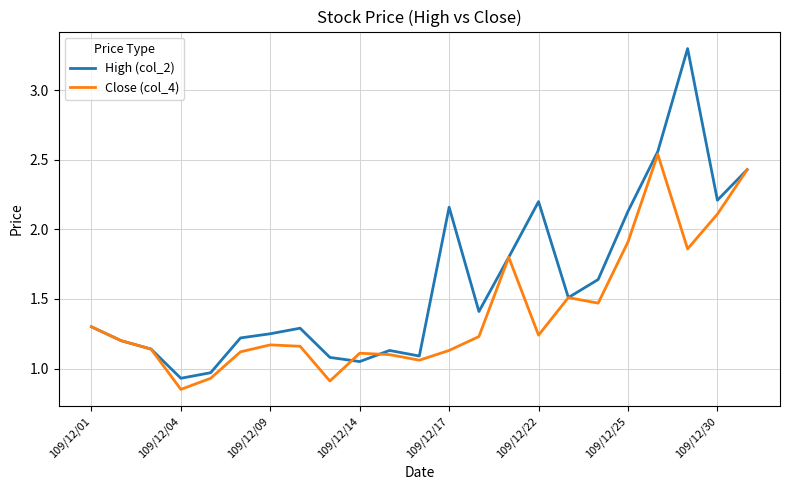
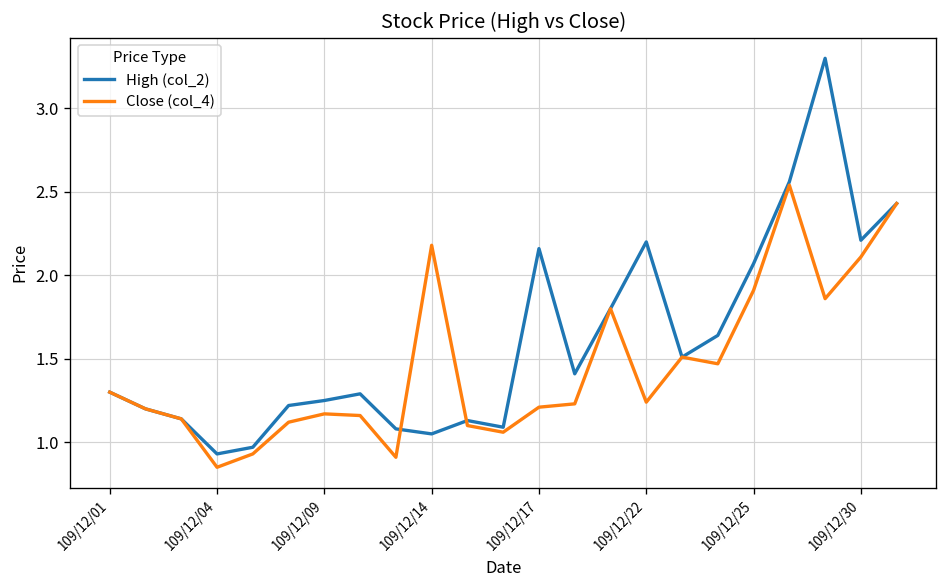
  {
    "High (col_2)": {
      "109/12/04": 0.93,
      "109/12/09": 1.25,
      "109/12/14": 1.05,
      "109/12/17": 2.16,
      "109/12/22": 2.20,
-     "109/12/25": 2.13,
+     "109/12/25": 2.07,
      "109/12/30": 2.21
    },
    "Close (col_4)": {
      "109/12/04": 0.85,
      "109/12/09": 1.17,
-     "109/12/14": 1.11,
-     "109/12/17": 1.13,
+     "109/12/14": 2.18,
+     "109/12/17": 1.21,
      "109/12/22": 1.24,
      "109/12/25": 1.91,
      "109/12/30": 2.11
    }
  }
